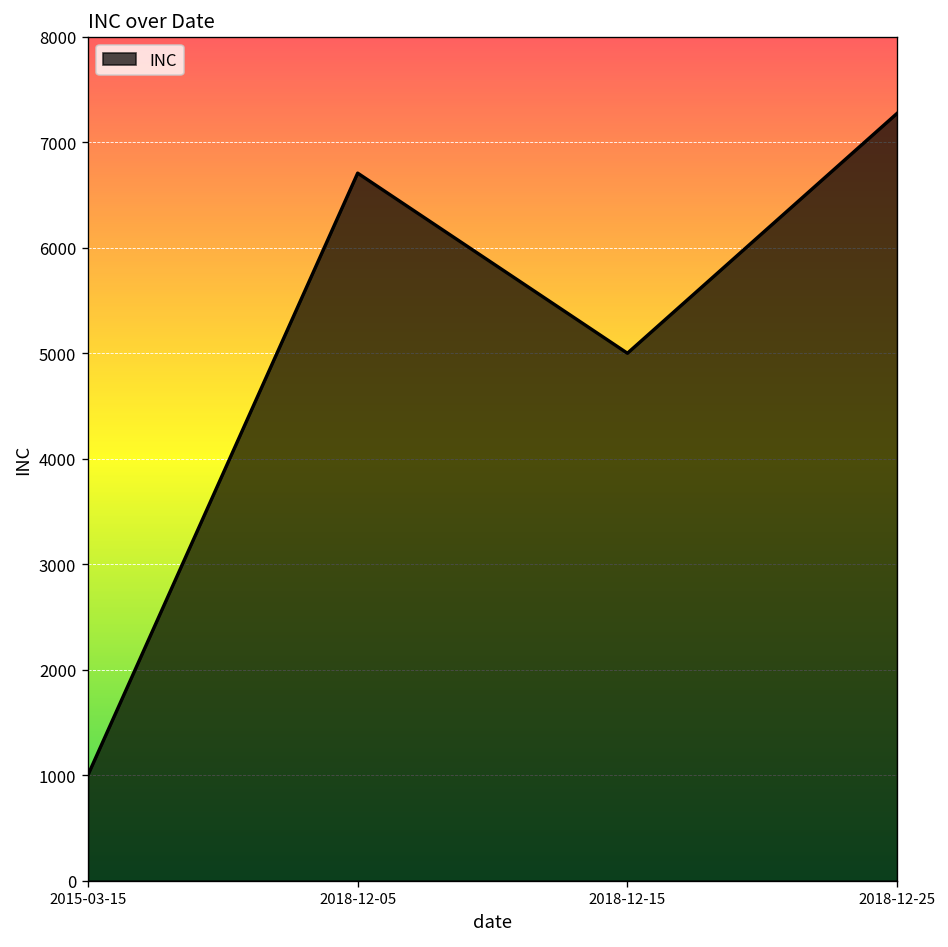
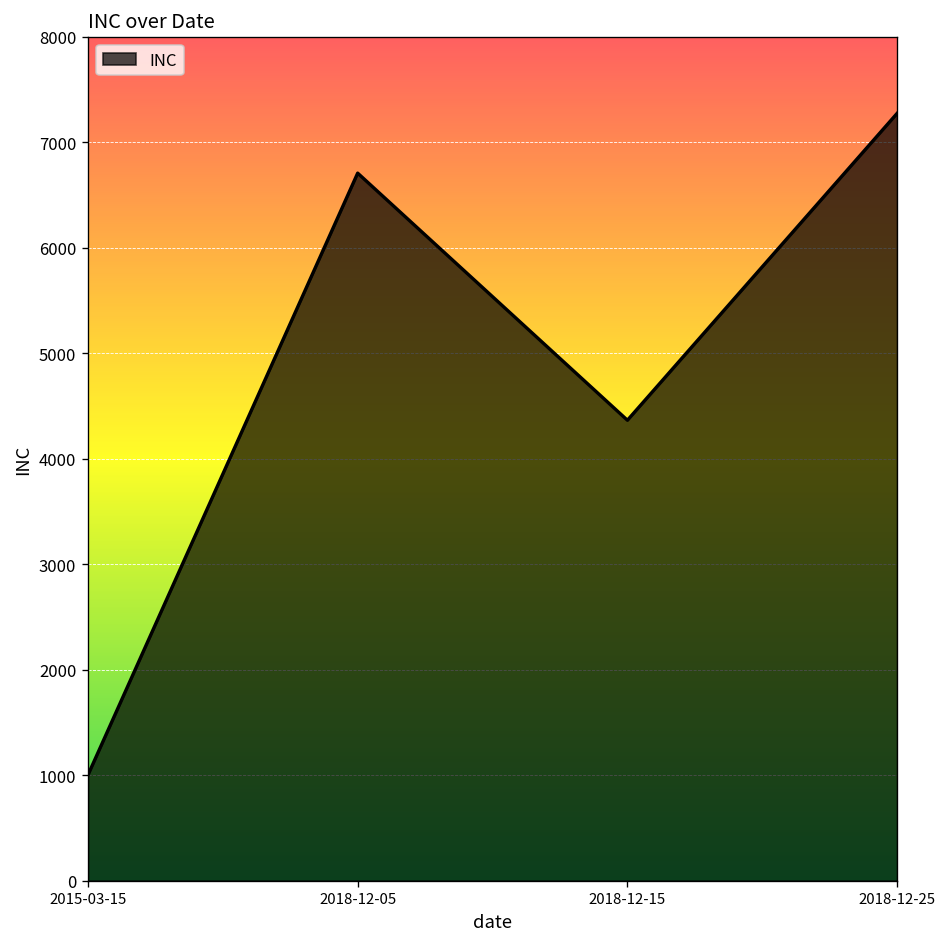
  {
    "2015-03-15": 1000,
    "2018-12-05": 6700,
-   "2018-12-15": 5000,
+   "2018-12-15": 4400,
    "2018-12-25": 7300
  }
